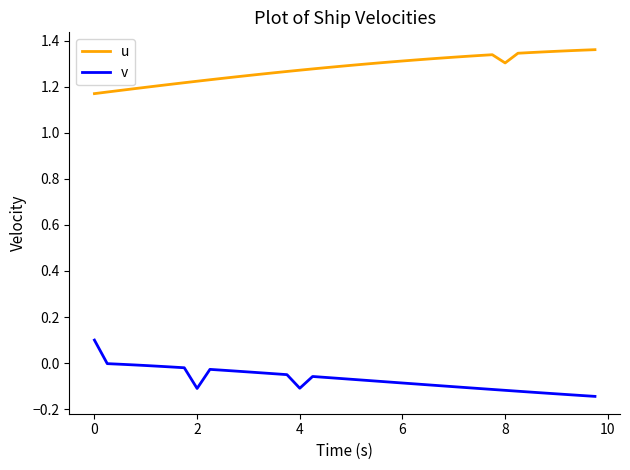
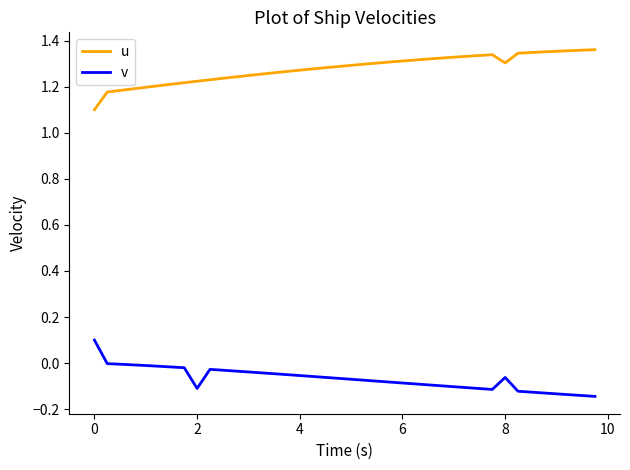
  {
    "u": {
-     "0": 1.17,
+     "0": 1.10,
      "2": 1.22,
      "4": 1.27,
      "6": 1.31,
      "8": 1.30
    },
    "v": {
      "0": 0.10,
      "2": -0.11,
-     "4": -0.11,
+     "4": -0.05,
      "6": -0.09,
-     "8": -0.12
+     "8": -0.06
    }
  }
